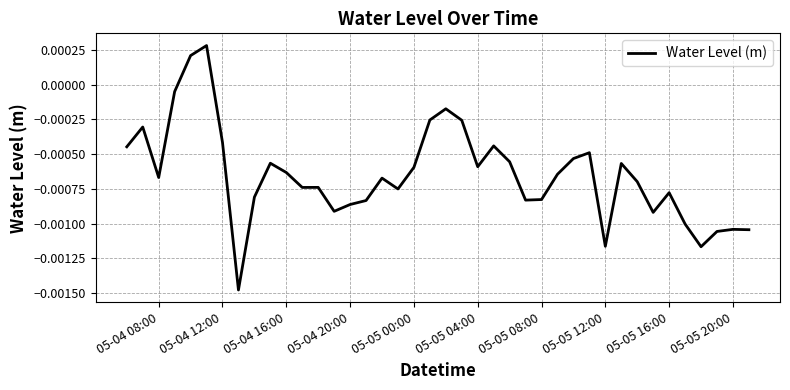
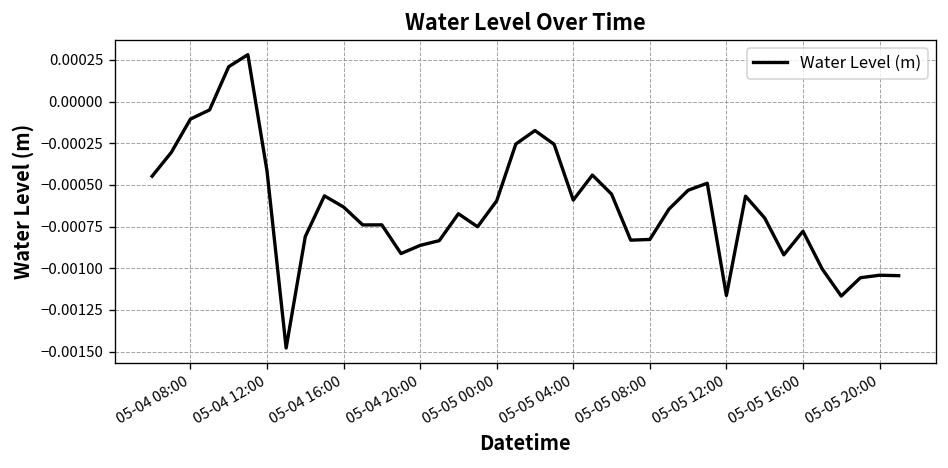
  {
-   "05-04 08:00": -0.00067,
+   "05-04 08:00": -0.00011,
    "05-04 12:00": -0.00042,
    "05-04 16:00": -0.00063,
    "05-04 20:00": -0.00086,
    "05-05 00:00": -0.00060,
    "05-05 04:00": -0.00059,
    "05-05 08:00": -0.00083,
    "05-05 12:00": -0.00116,
    "05-05 16:00": -0.00078,
    "05-05 20:00": -0.00104
  }
